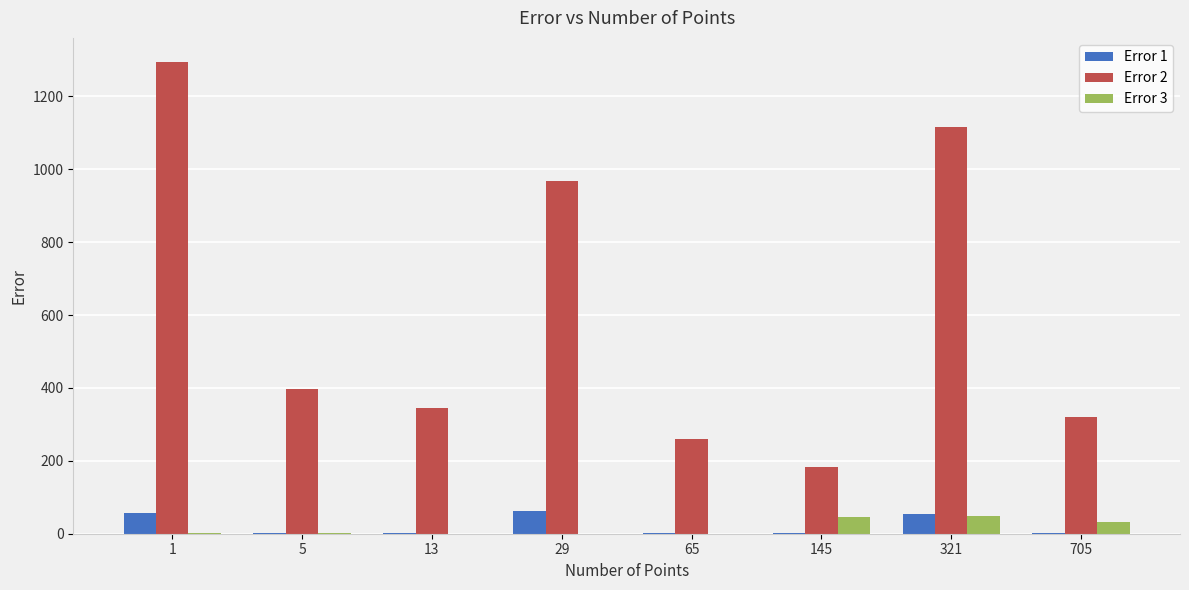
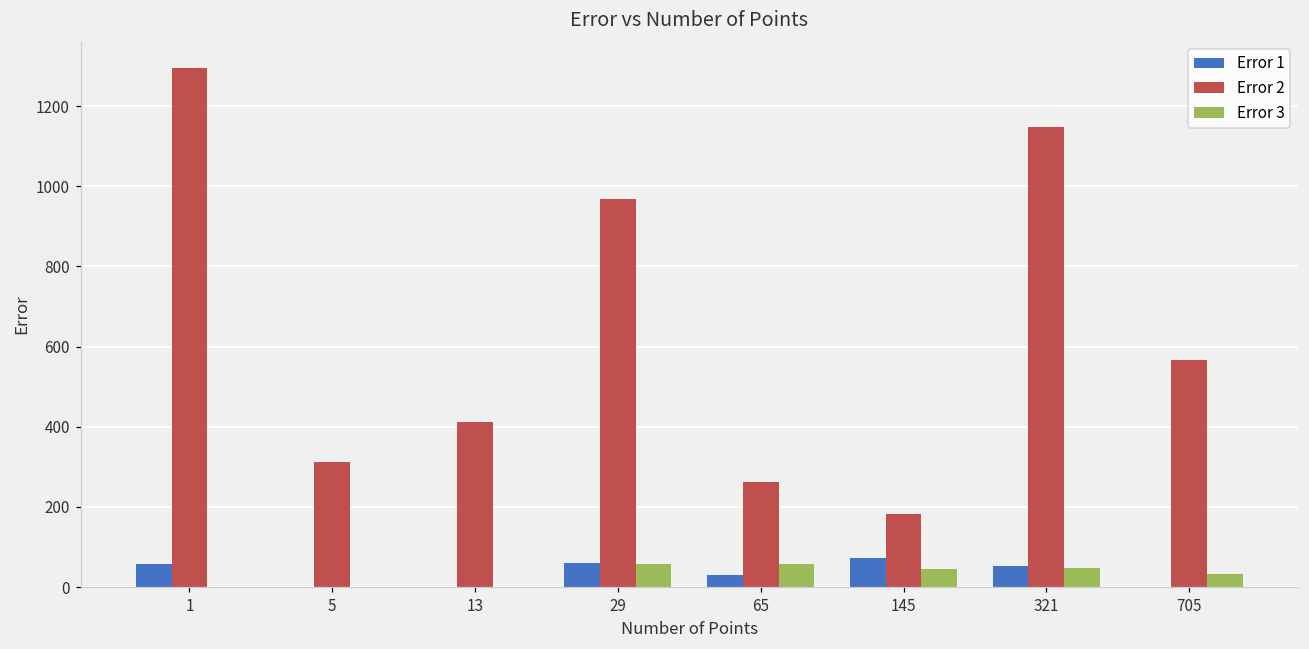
  {
    "Error 1": {
      "1": 60,
      "29": 60,
-     "65": 0,
-     "145": 0,
+     "65": 30,
+     "145": 70,
      "321": 50
    },
    "Error 2": {
      "1": 1300,
-     "5": 400,
-     "13": 340,
+     "5": 310,
+     "13": 410,
      "29": 970,
      "65": 260,
      "145": 180,
-     "321": 1120,
-     "705": 320
+     "321": 1150,
+     "705": 570
    },
    "Error 3": {
-     "29": 0,
-     "65": 0,
+     "29": 60,
+     "65": 60,
      "145": 40,
      "321": 50,
      "705": 30
    }
  }
